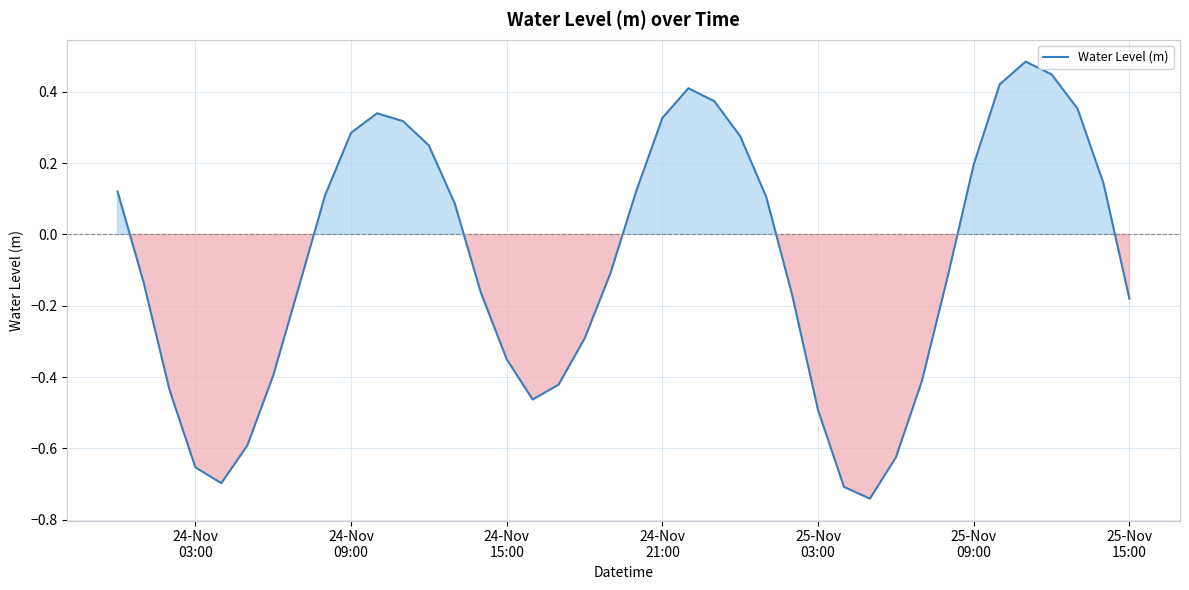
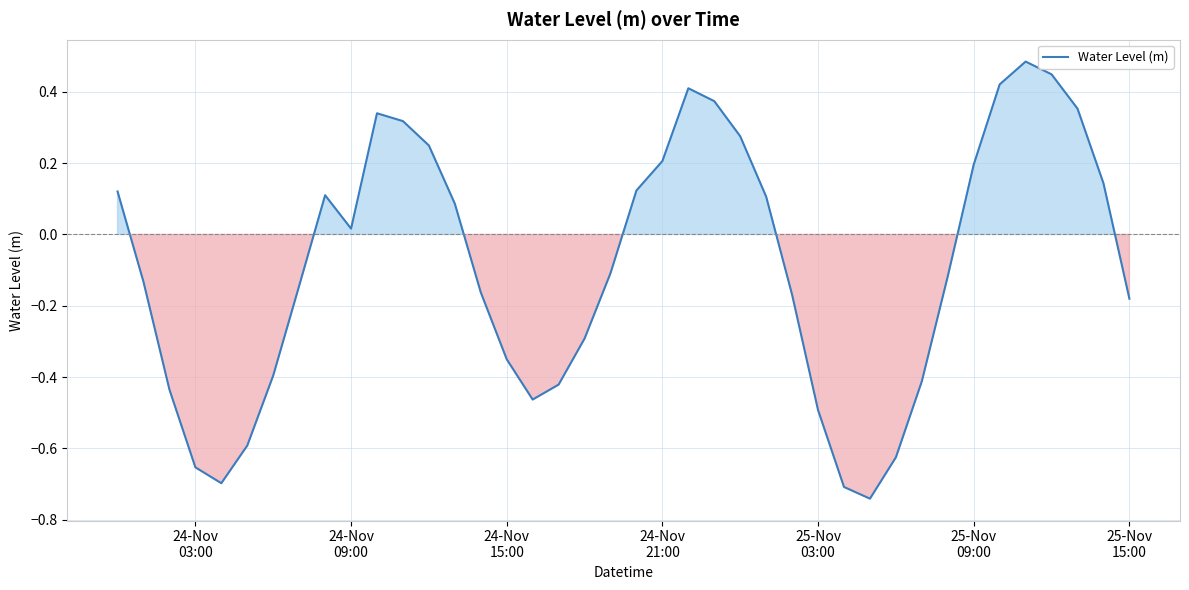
  {
    "24-Nov 03:00": -0.65,
-   "24-Nov 09:00": 0.28,
+   "24-Nov 09:00": 0.02,
    "24-Nov 15:00": -0.35,
-   "24-Nov 21:00": 0.33,
+   "24-Nov 21:00": 0.21,
    "25-Nov 03:00": -0.49,
    "25-Nov 09:00": 0.20,
    "25-Nov 15:00": -0.18
  }
